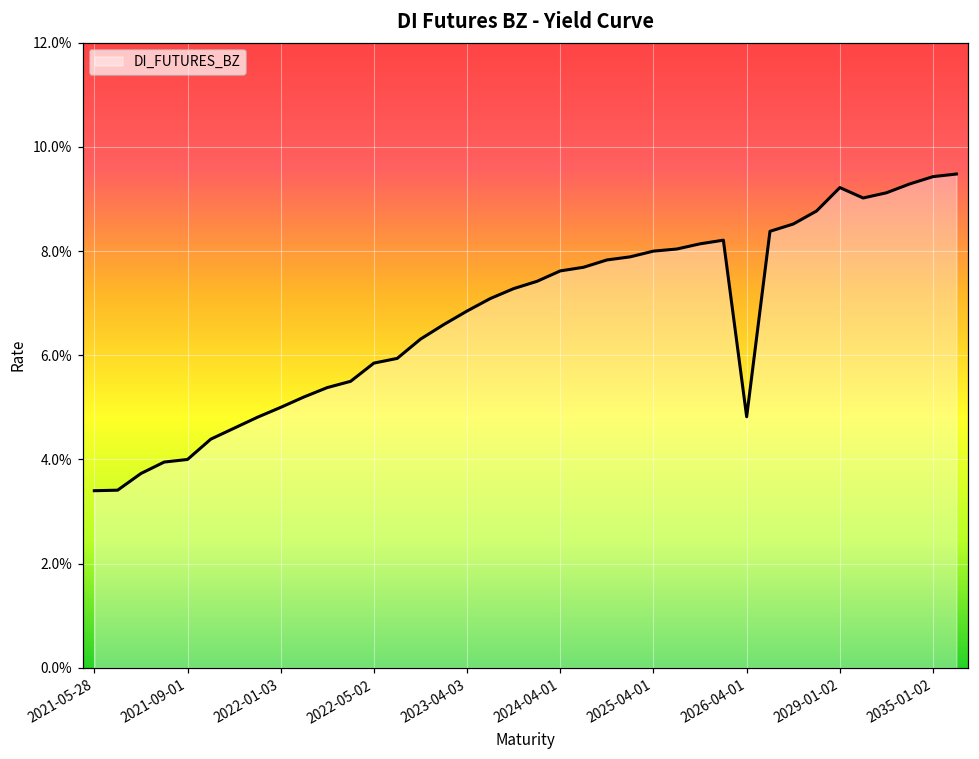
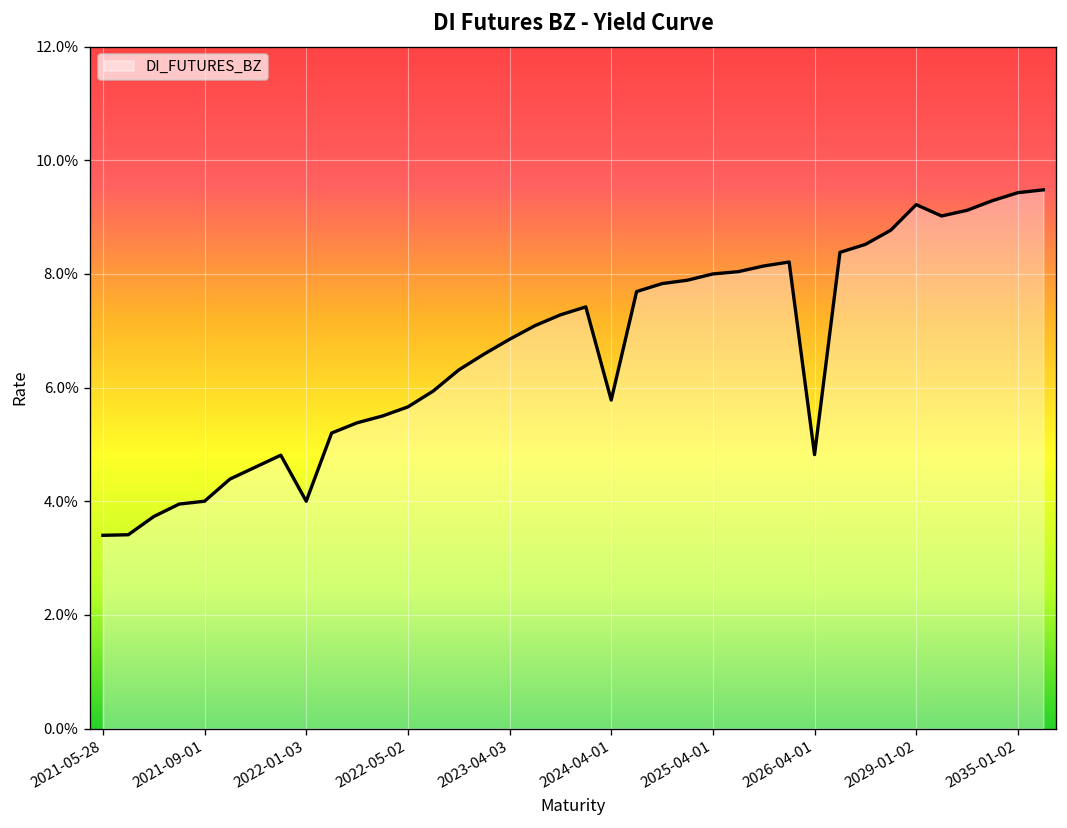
  {
    "2021-05-28": "3.4%",
    "2021-09-01": "4.0%",
-   "2022-01-03": "5.0%",
-   "2022-05-02": "5.9%",
+   "2022-01-03": "4.0%",
+   "2022-05-02": "5.7%",
    "2023-04-03": "6.9%",
-   "2024-04-01": "7.6%",
+   "2024-04-01": "5.8%",
    "2025-04-01": "8.0%",
    "2026-04-01": "4.8%",
    "2029-01-02": "9.2%",
    "2035-01-02": "9.4%"
  }
